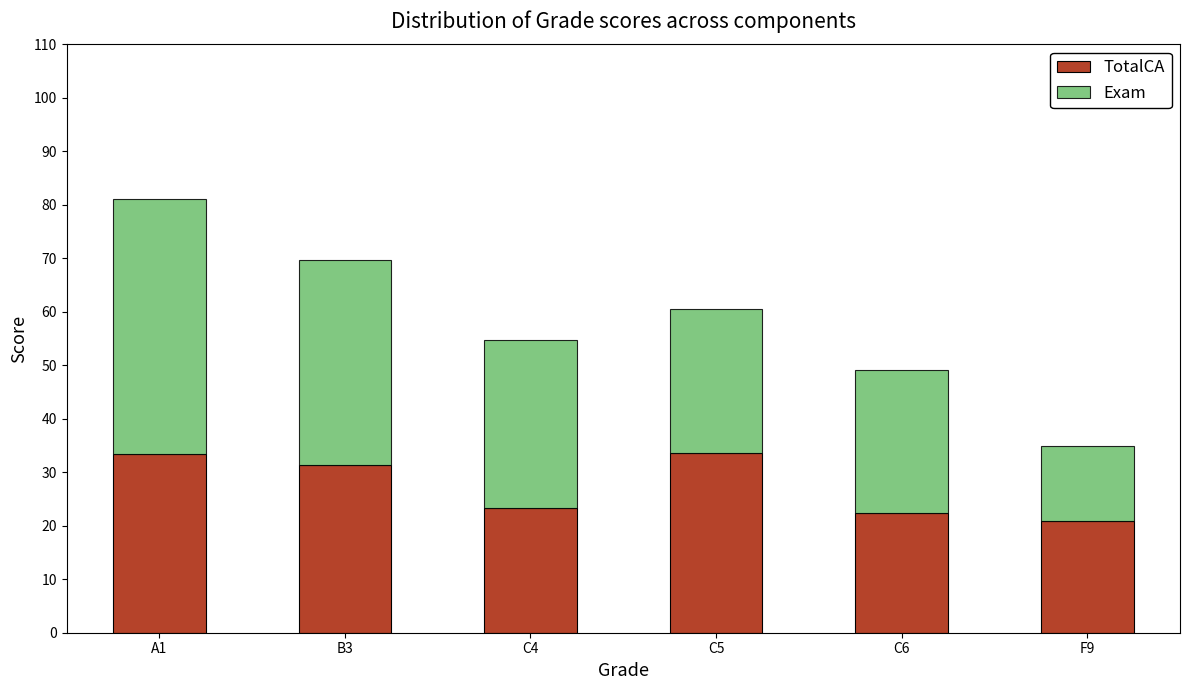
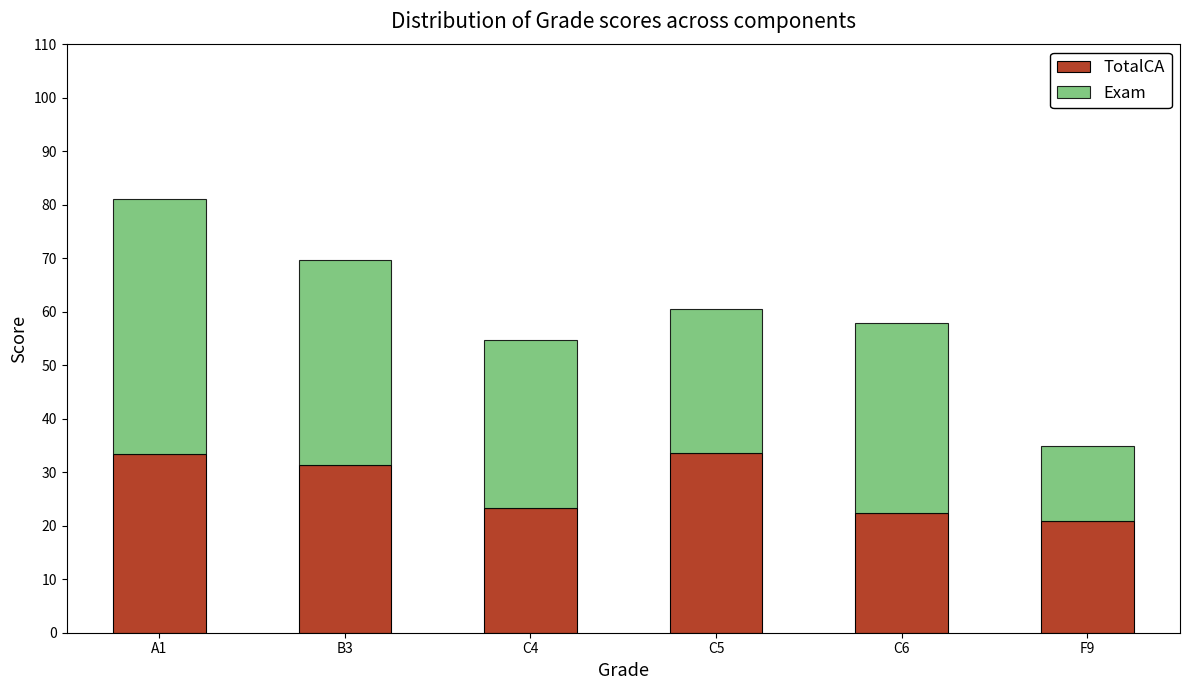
  {
    "TotalCA": {
      "A1": 33,
      "B3": 31,
      "C4": 23,
      "C5": 34,
      "C6": 22,
      "F9": 21
    },
    "Exam": {
      "A1": 48,
      "B3": 38,
      "C4": 31,
      "C5": 27,
-     "C6": 27,
+     "C6": 36,
      "F9": 14
    }
  }
